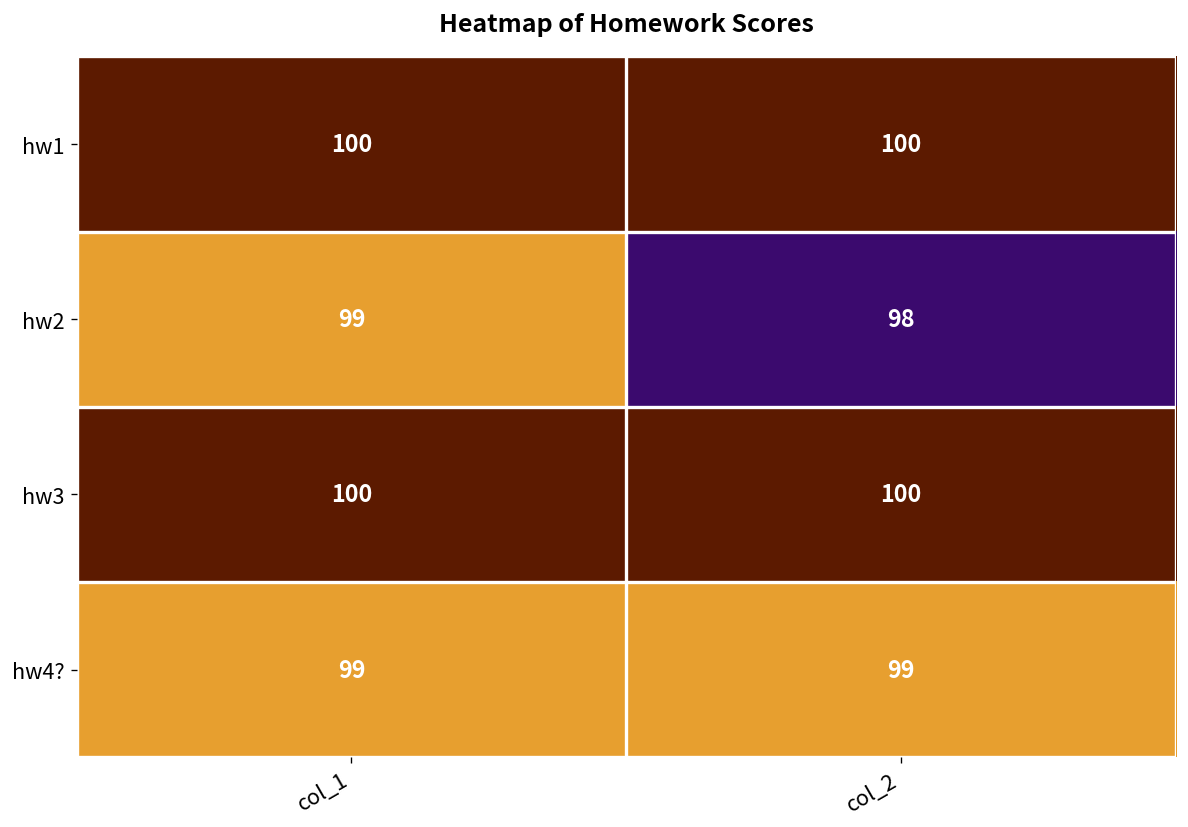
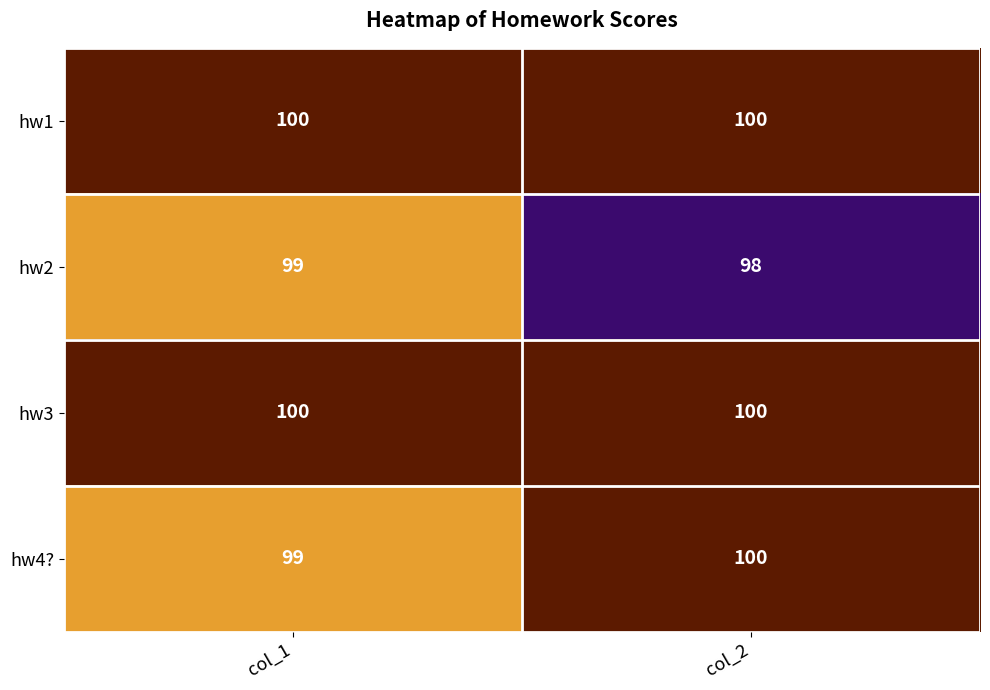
  {
    "hw1": {
      "col_1": 100,
      "col_2": 100
    },
    "hw2": {
      "col_1": 99,
      "col_2": 98
    },
    "hw3": {
      "col_1": 100,
      "col_2": 100
    },
    "hw4?": {
      "col_1": 99,
-     "col_2": 99
+     "col_2": 100
    }
  }
